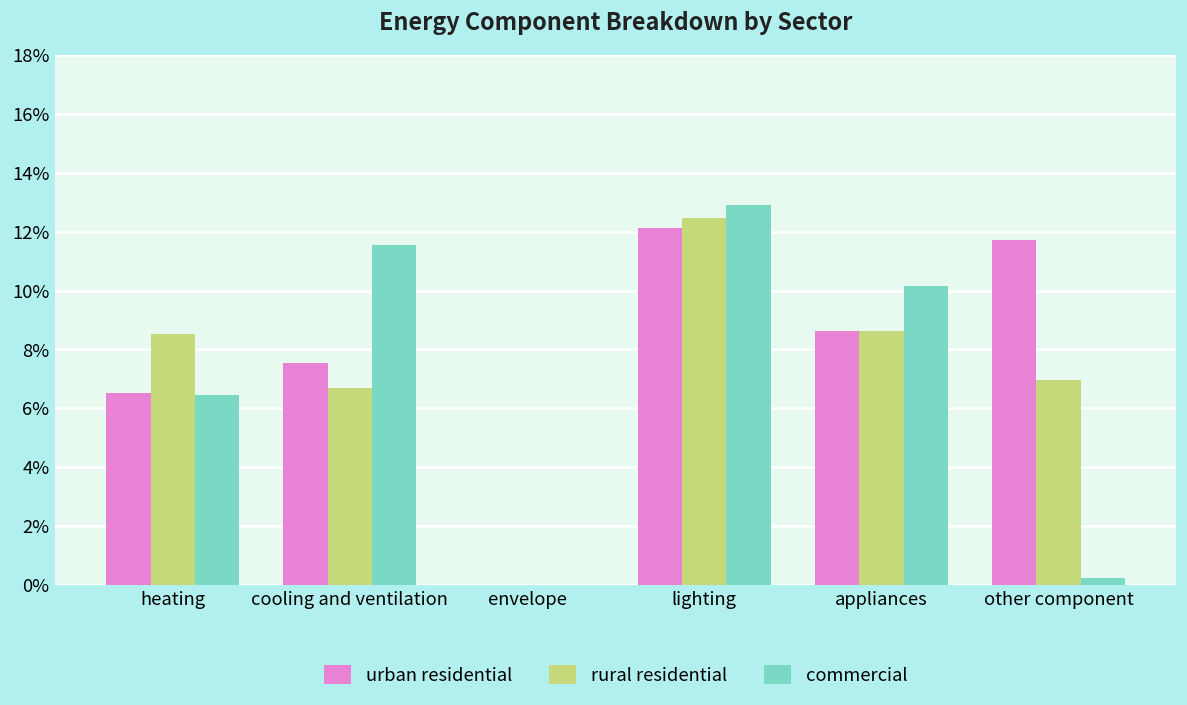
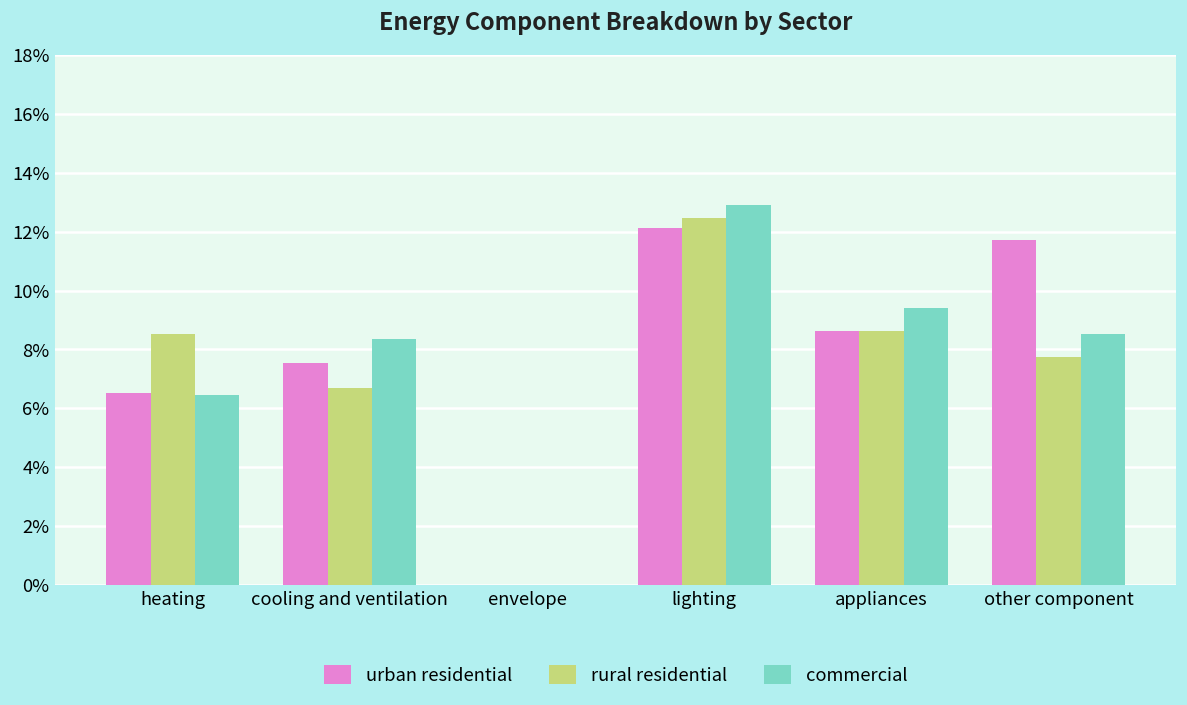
  {
    "urban residential": {
      "heating": "6.5%",
      "cooling and ventilation": "7.6%",
      "envelope": "0.0%",
      "lighting": "12.1%",
      "appliances": "8.6%",
      "other component": "11.7%"
    },
    "rural residential": {
      "heating": "8.5%",
      "cooling and ventilation": "6.7%",
      "envelope": "0.0%",
      "lighting": "12.5%",
      "appliances": "8.6%",
-     "other component": "7.0%"
+     "other component": "7.7%"
    },
    "commercial": {
      "heating": "6.4%",
-     "cooling and ventilation": "11.5%",
+     "cooling and ventilation": "8.4%",
      "envelope": "0.0%",
      "lighting": "12.9%",
-     "appliances": "10.2%",
-     "other component": "0.2%"
+     "appliances": "9.4%",
+     "other component": "8.5%"
    }
  }
